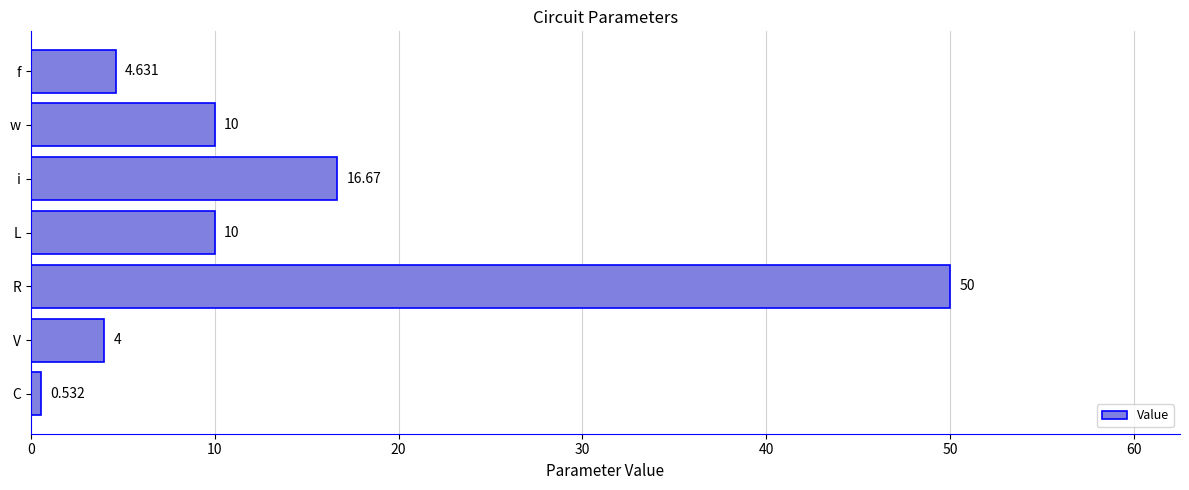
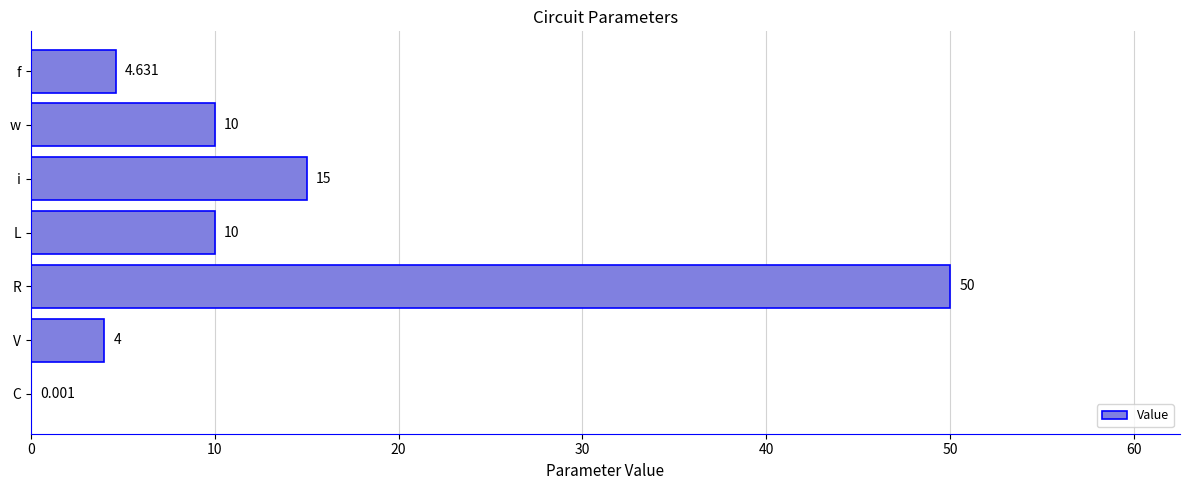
  {
    "f": 4.631,
    "w": 10,
-   "i": 16.67,
+   "i": 15,
    "L": 10,
    "R": 50,
    "V": 4,
-   "C": 0.532
+   "C": 0.001
  }
